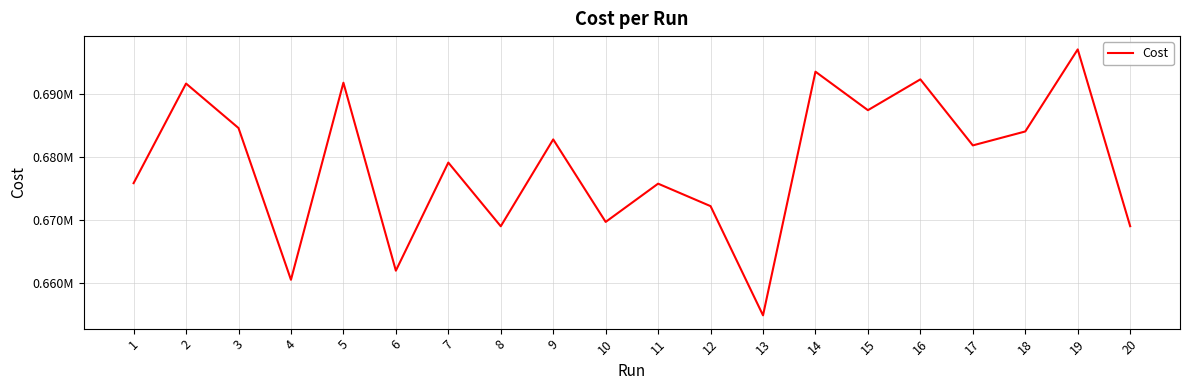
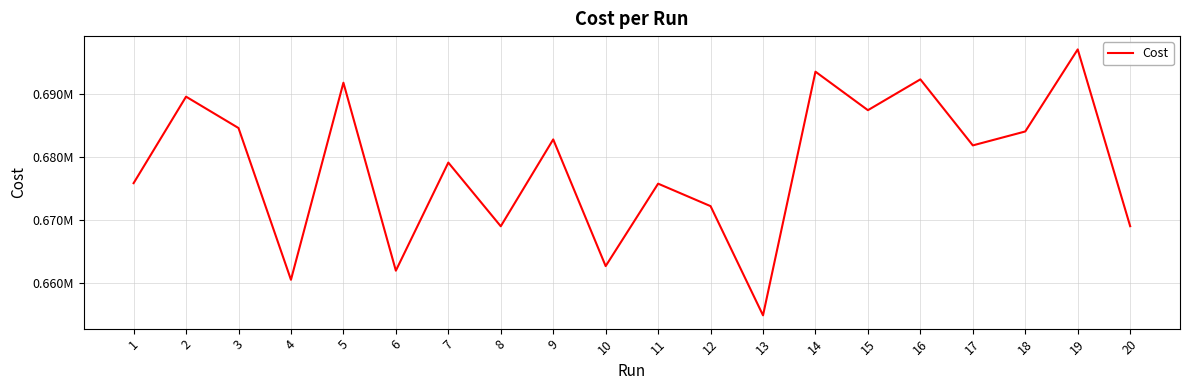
  {
    "1": 676000,
-   "2": 692000,
+   "2": 690000,
    "3": 685000,
    "4": 660000,
    "5": 692000,
    "6": 662000,
    "7": 679000,
    "8": 669000,
    "9": 683000,
-   "10": 670000,
+   "10": 663000,
    "11": 676000,
    "12": 672000,
    "13": 655000,
    "14": 694000,
    "15": 687000,
    "16": 692000,
    "17": 682000,
    "18": 684000,
    "19": 697000,
    "20": 669000
  }
